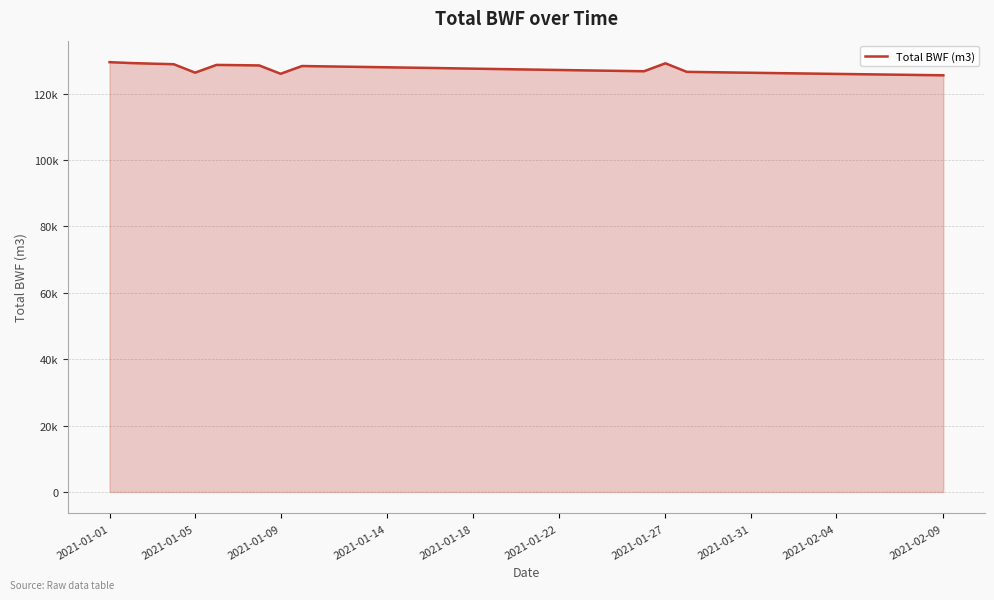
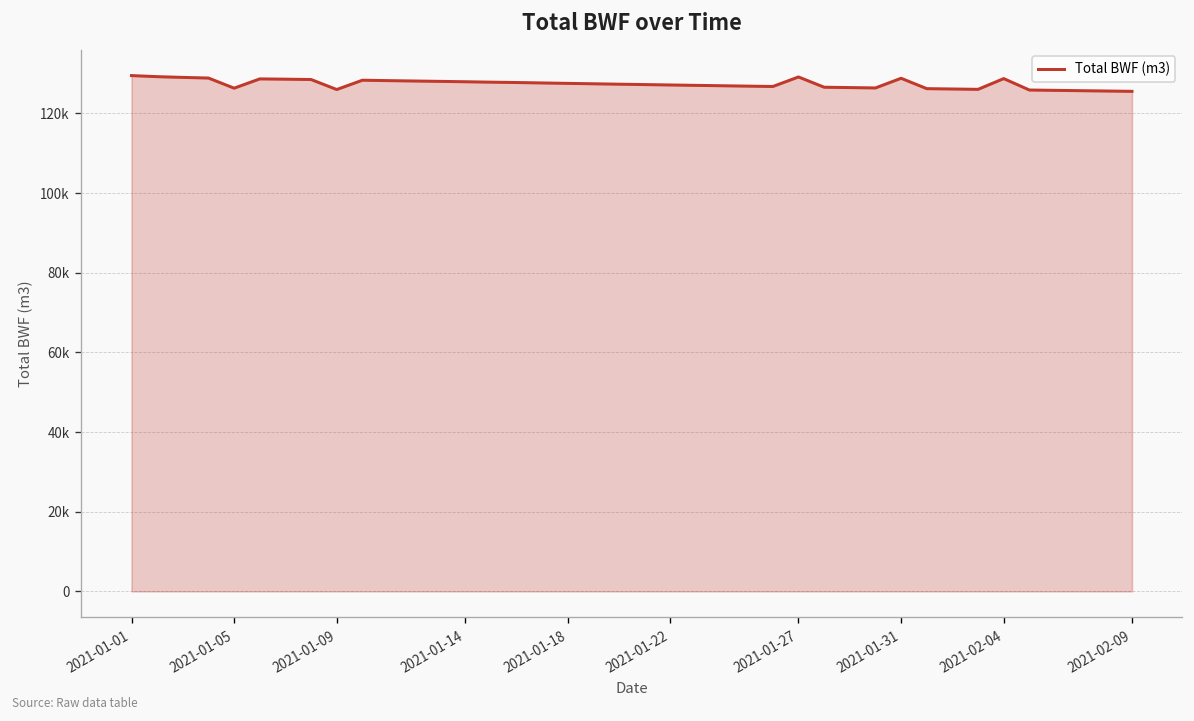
  {
    "2021-01-01": 130000,
    "2021-01-05": 126000,
    "2021-01-09": 126000,
    "2021-01-14": 128000,
    "2021-01-18": 128000,
    "2021-01-22": 127000,
    "2021-01-27": 129000,
-   "2021-01-31": 126000,
-   "2021-02-04": 126000,
+   "2021-01-31": 129000,
+   "2021-02-04": 129000,
    "2021-02-09": 126000
  }
